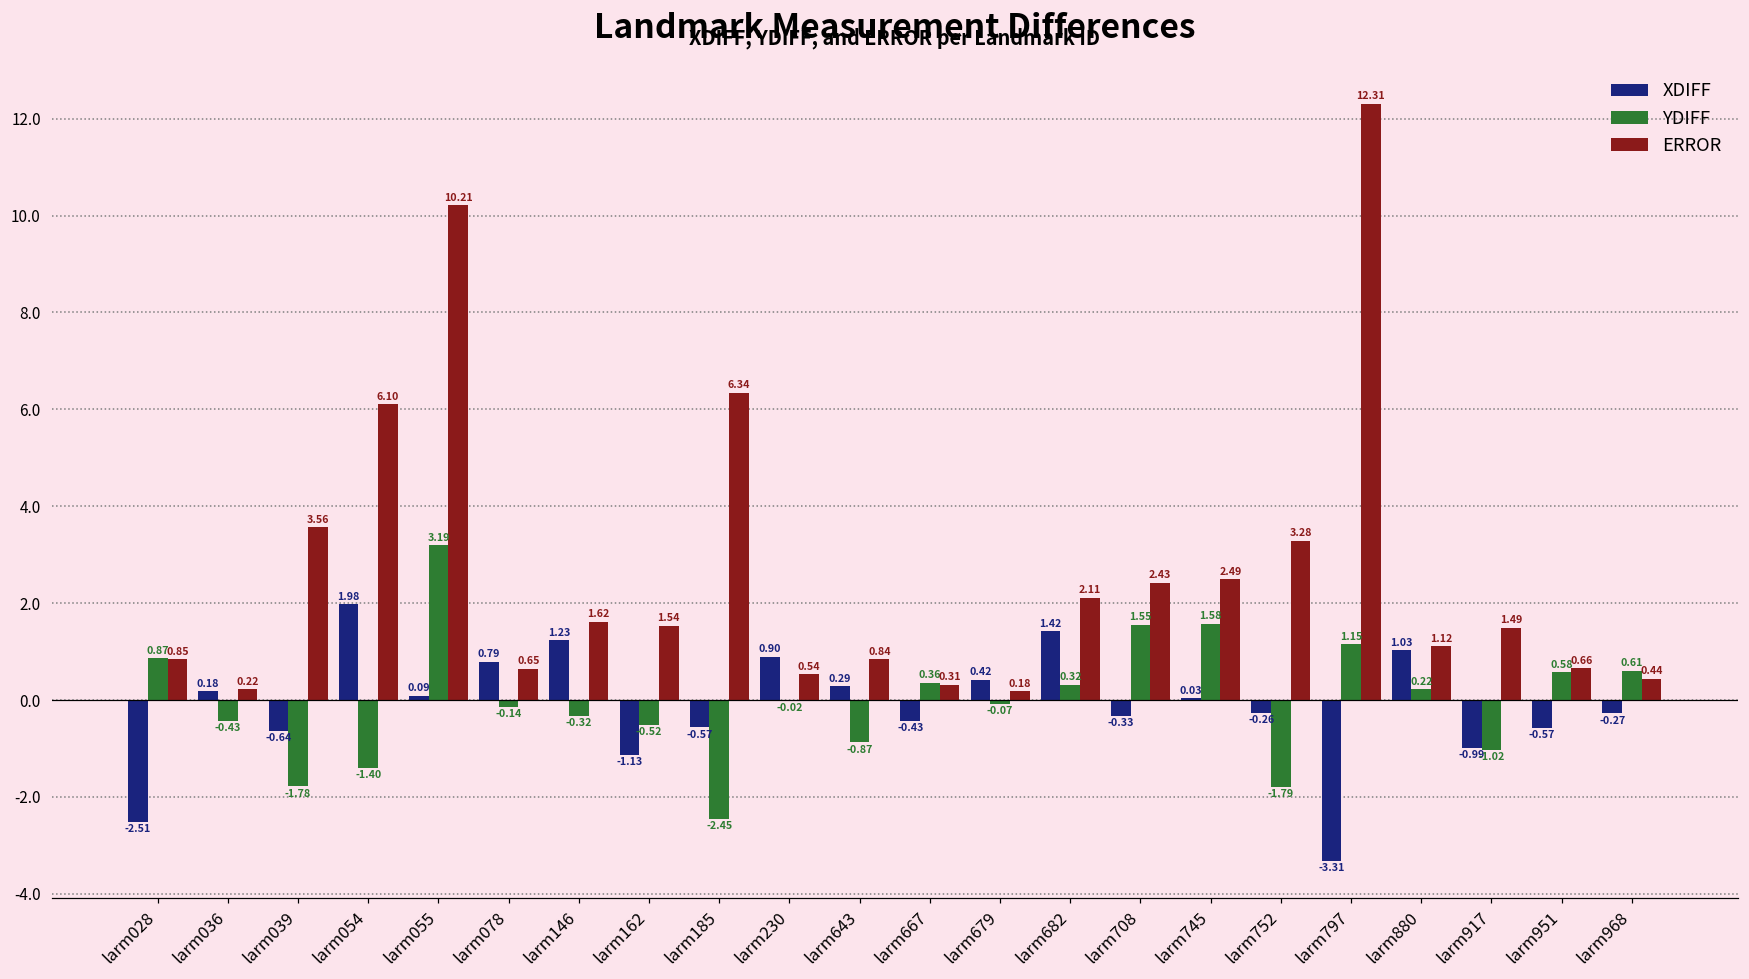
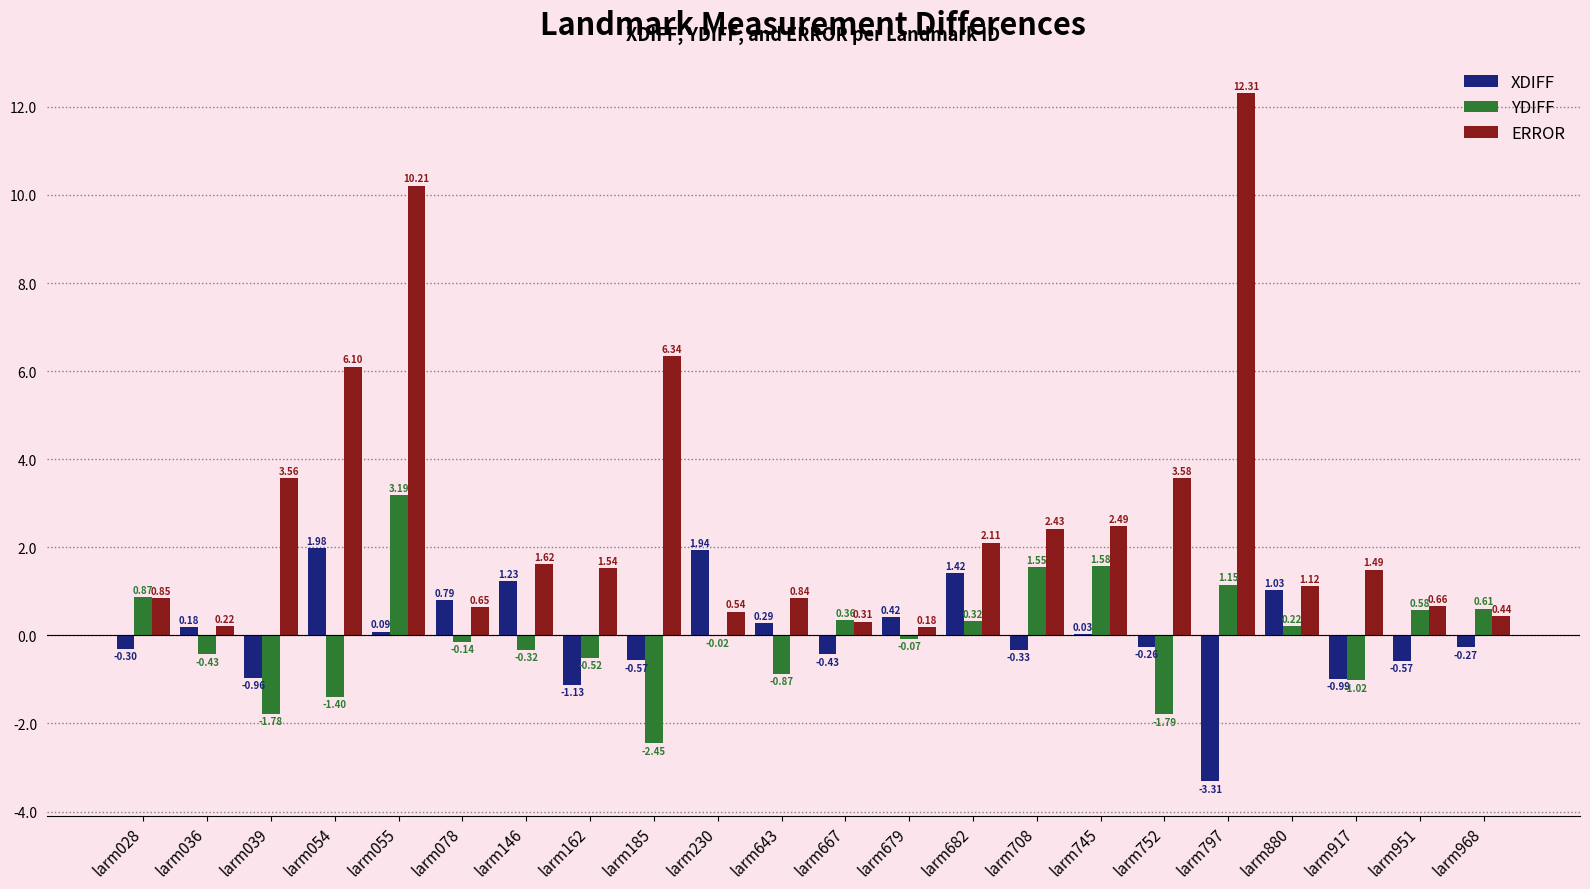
  {
    "XDIFF": {
-     "larm028": -2.51,
+     "larm028": -0.30,
      "larm036": 0.18,
-     "larm039": -0.64,
+     "larm039": -0.96,
      "larm054": 1.98,
      "larm055": 0.09,
      "larm078": 0.79,
      "larm146": 1.23,
      "larm162": -1.13,
      "larm185": -0.57,
-     "larm230": 0.90,
+     "larm230": 1.94,
      "larm643": 0.29,
      "larm667": -0.43,
      "larm679": 0.42,
      "larm682": 1.42,
      "larm708": -0.33,
      "larm745": 0.03,
      "larm752": -0.26,
      "larm797": -3.31,
      "larm880": 1.03,
      "larm951": -0.57,
      "larm968": -0.27
    },
    "YDIFF": {
      "larm028": 0.87,
      "larm036": -0.43,
      "larm039": -1.78,
      "larm054": -1.40,
      "larm055": 3.19,
      "larm078": -0.14,
      "larm146": -0.32,
      "larm162": -0.52,
      "larm185": -2.45,
      "larm230": -0.02,
      "larm643": -0.87,
      "larm667": 0.36,
      "larm679": -0.07,
      "larm682": 0.32,
      "larm708": 1.55,
      "larm745": 1.58,
      "larm752": -1.79,
      "larm797": 1.15,
      "larm880": 0.22,
      "larm951": 0.58,
      "larm968": 0.61
    },
    "ERROR": {
      "larm028": 0.85,
      "larm036": 0.22,
      "larm039": 3.56,
      "larm054": 6.10,
      "larm055": 10.21,
      "larm078": 0.65,
      "larm146": 1.62,
      "larm162": 1.54,
      "larm185": 6.34,
      "larm230": 0.54,
      "larm643": 0.84,
      "larm667": 0.31,
      "larm679": 0.18,
      "larm682": 2.11,
      "larm708": 2.43,
      "larm745": 2.49,
-     "larm752": 3.28,
+     "larm752": 3.58,
      "larm797": 12.31,
      "larm880": 1.12,
      "larm917": 1.49,
      "larm951": 0.66,
      "larm968": 0.44
    }
  }
